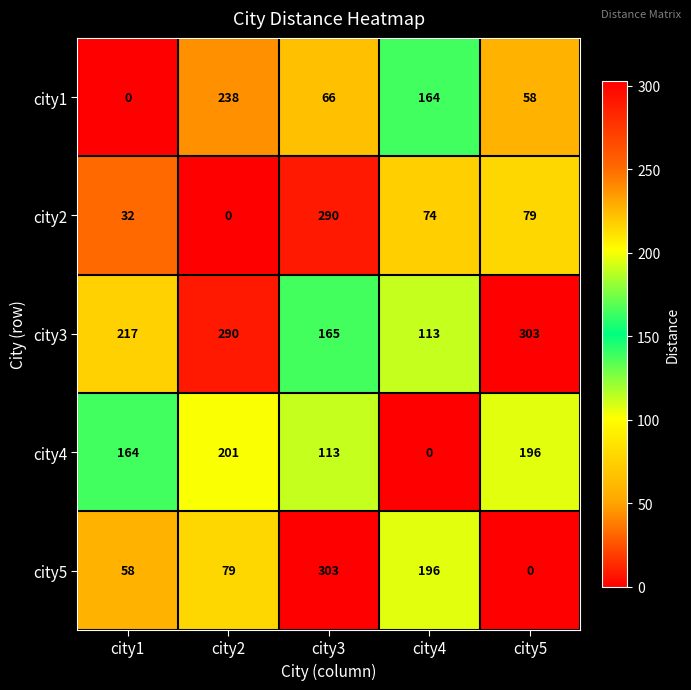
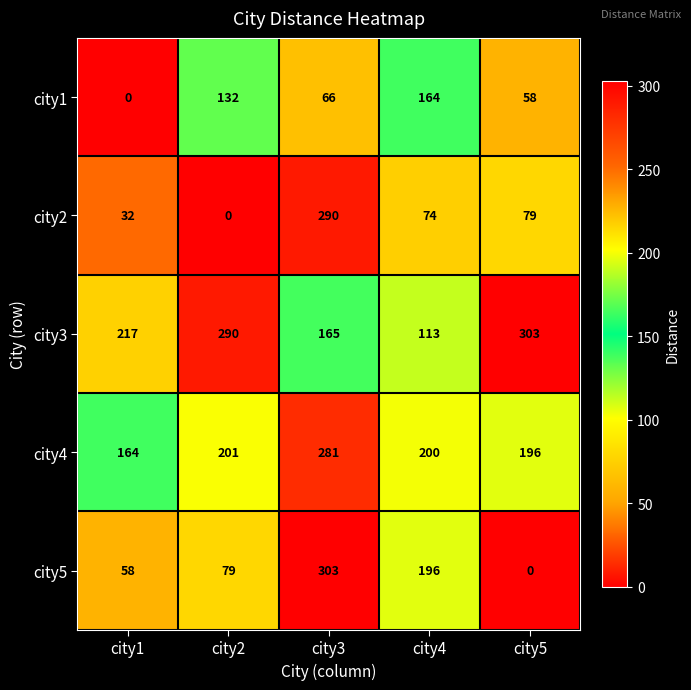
  {
    "city1": {
      "city1": 0,
-     "city2": 238,
+     "city2": 132,
      "city3": 66,
      "city4": 164,
      "city5": 58
    },
    "city2": {
      "city1": 32,
      "city2": 0,
      "city3": 290,
      "city4": 74,
      "city5": 79
    },
    "city3": {
      "city1": 217,
      "city2": 290,
      "city3": 165,
      "city4": 113,
      "city5": 303
    },
    "city4": {
      "city1": 164,
      "city2": 201,
-     "city3": 113,
-     "city4": 0,
+     "city3": 281,
+     "city4": 200,
      "city5": 196
    },
    "city5": {
      "city1": 58,
      "city2": 79,
      "city3": 303,
      "city4": 196,
      "city5": 0
    }
  }
